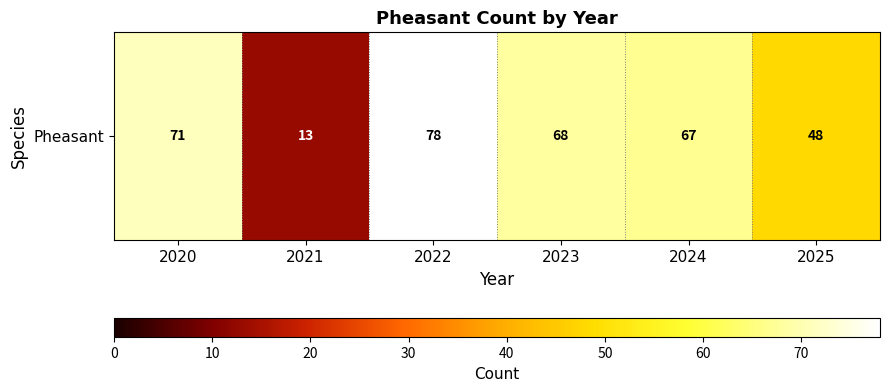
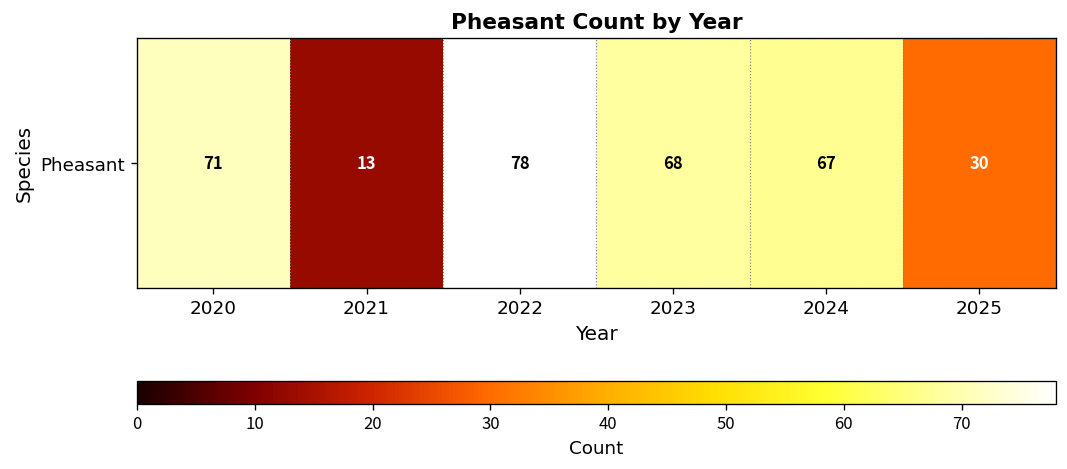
  {
    "Pheasant": {
      "2020": 71,
      "2021": 13,
      "2022": 78,
      "2023": 68,
      "2024": 67,
-     "2025": 48
+     "2025": 30
    }
  }
